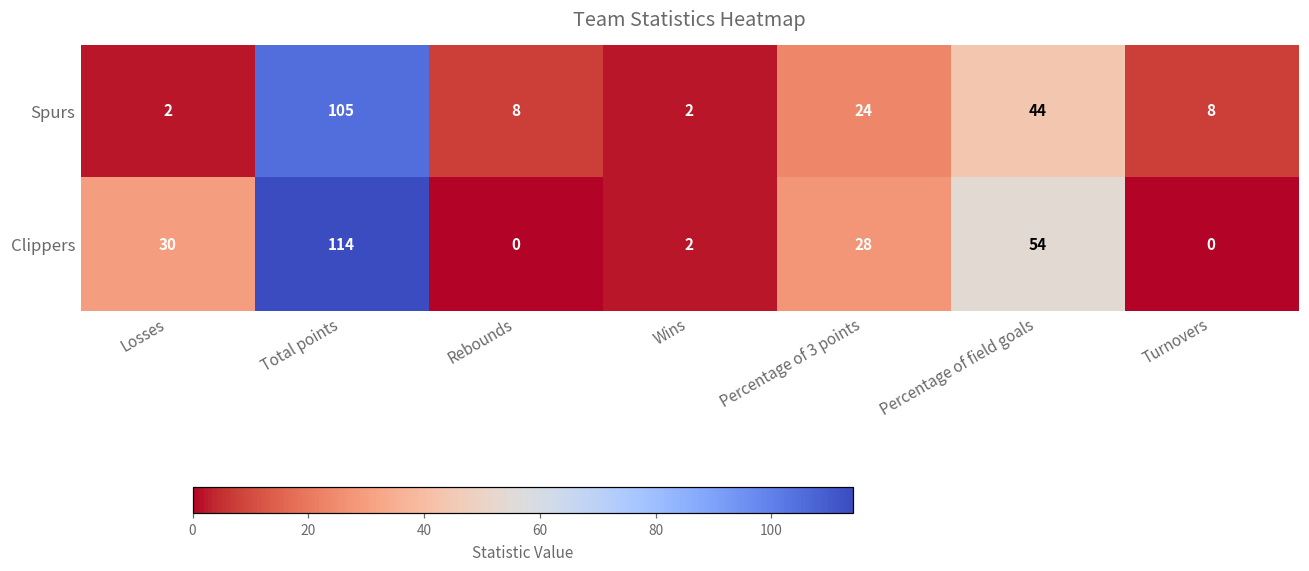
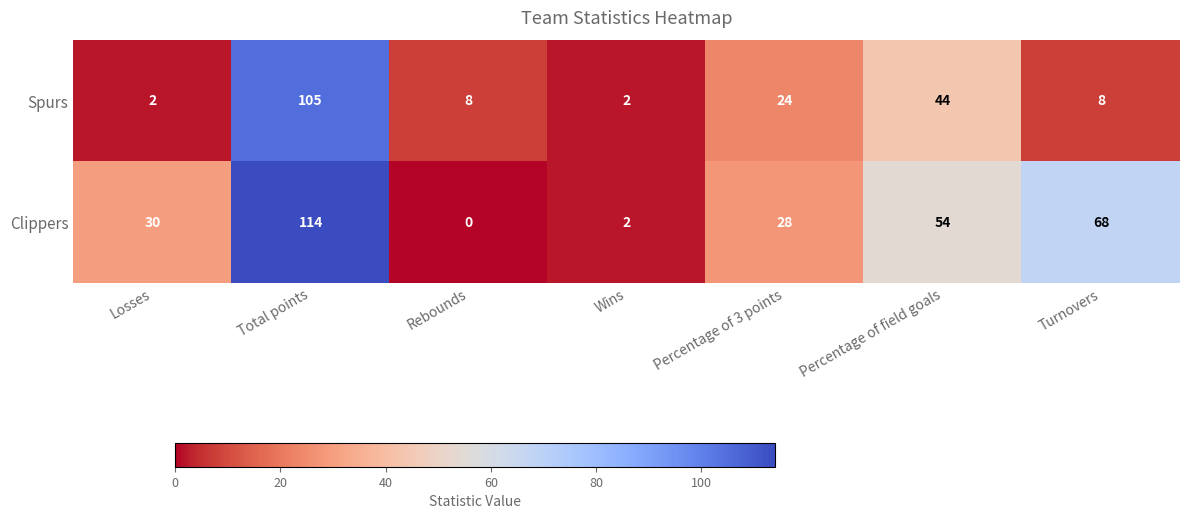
  {
    "Spurs": {
      "Losses": 2,
      "Total points": 105,
      "Rebounds": 8,
      "Wins": 2,
      "Percentage of 3 points": 24,
      "Percentage of field goals": 44,
      "Turnovers": 8
    },
    "Clippers": {
      "Losses": 30,
      "Total points": 114,
      "Rebounds": 0,
      "Wins": 2,
      "Percentage of 3 points": 28,
      "Percentage of field goals": 54,
-     "Turnovers": 0
+     "Turnovers": 68
    }
  }
